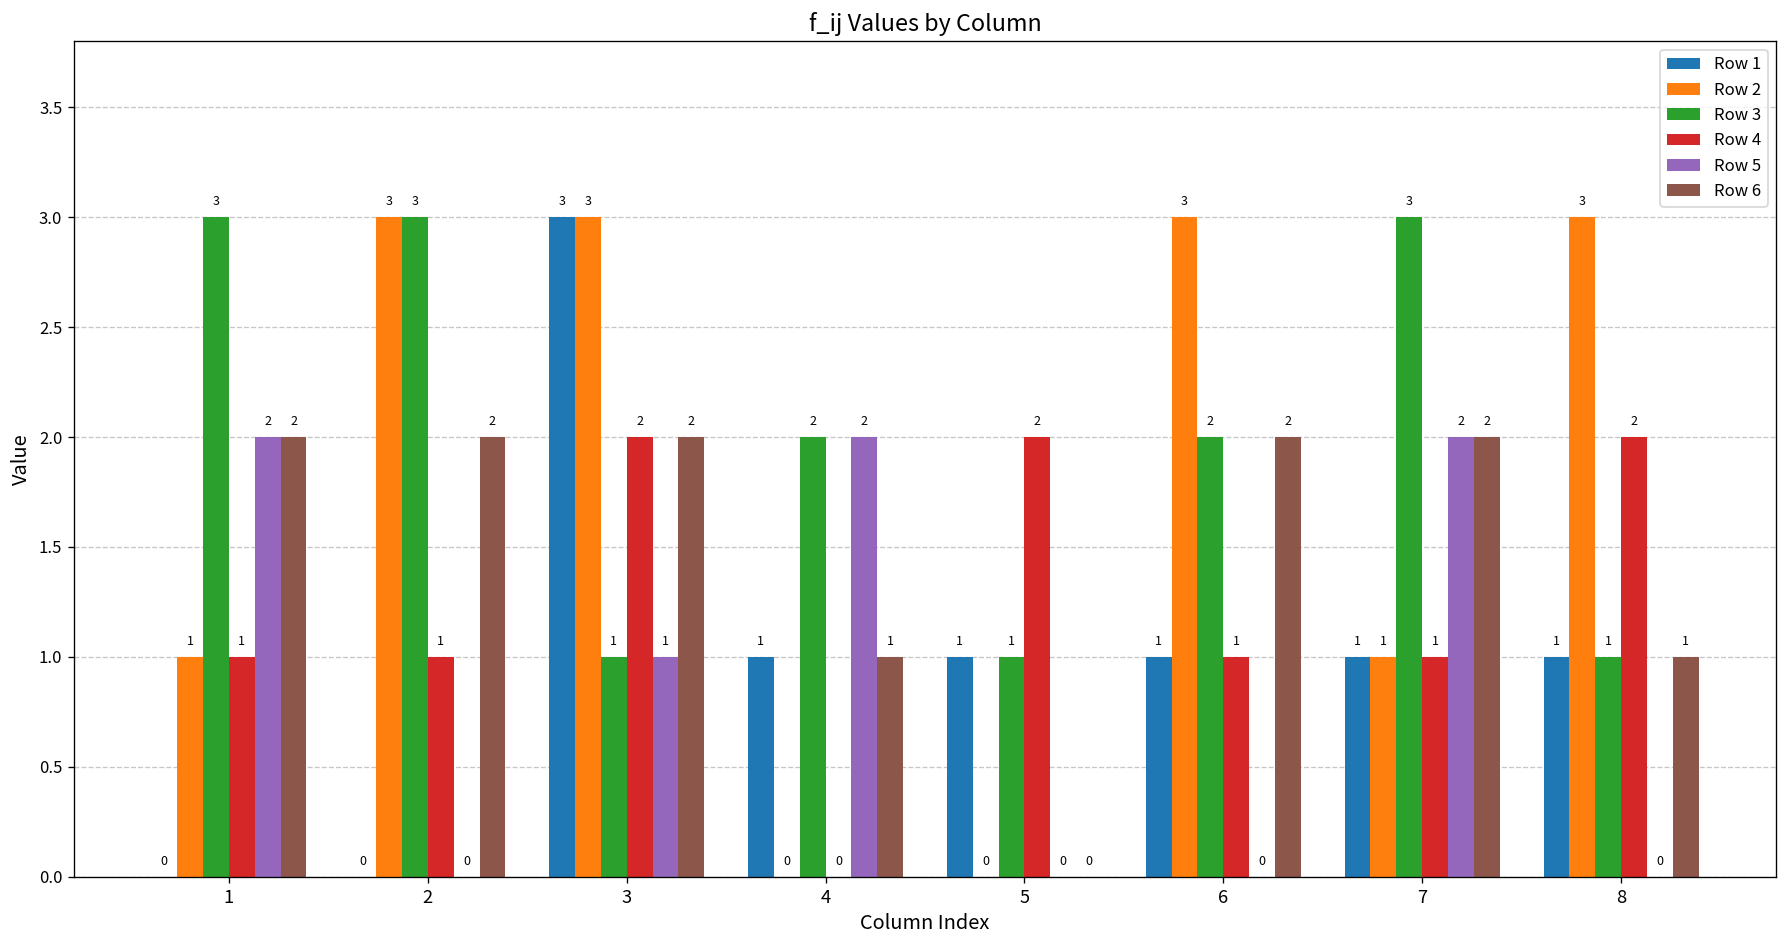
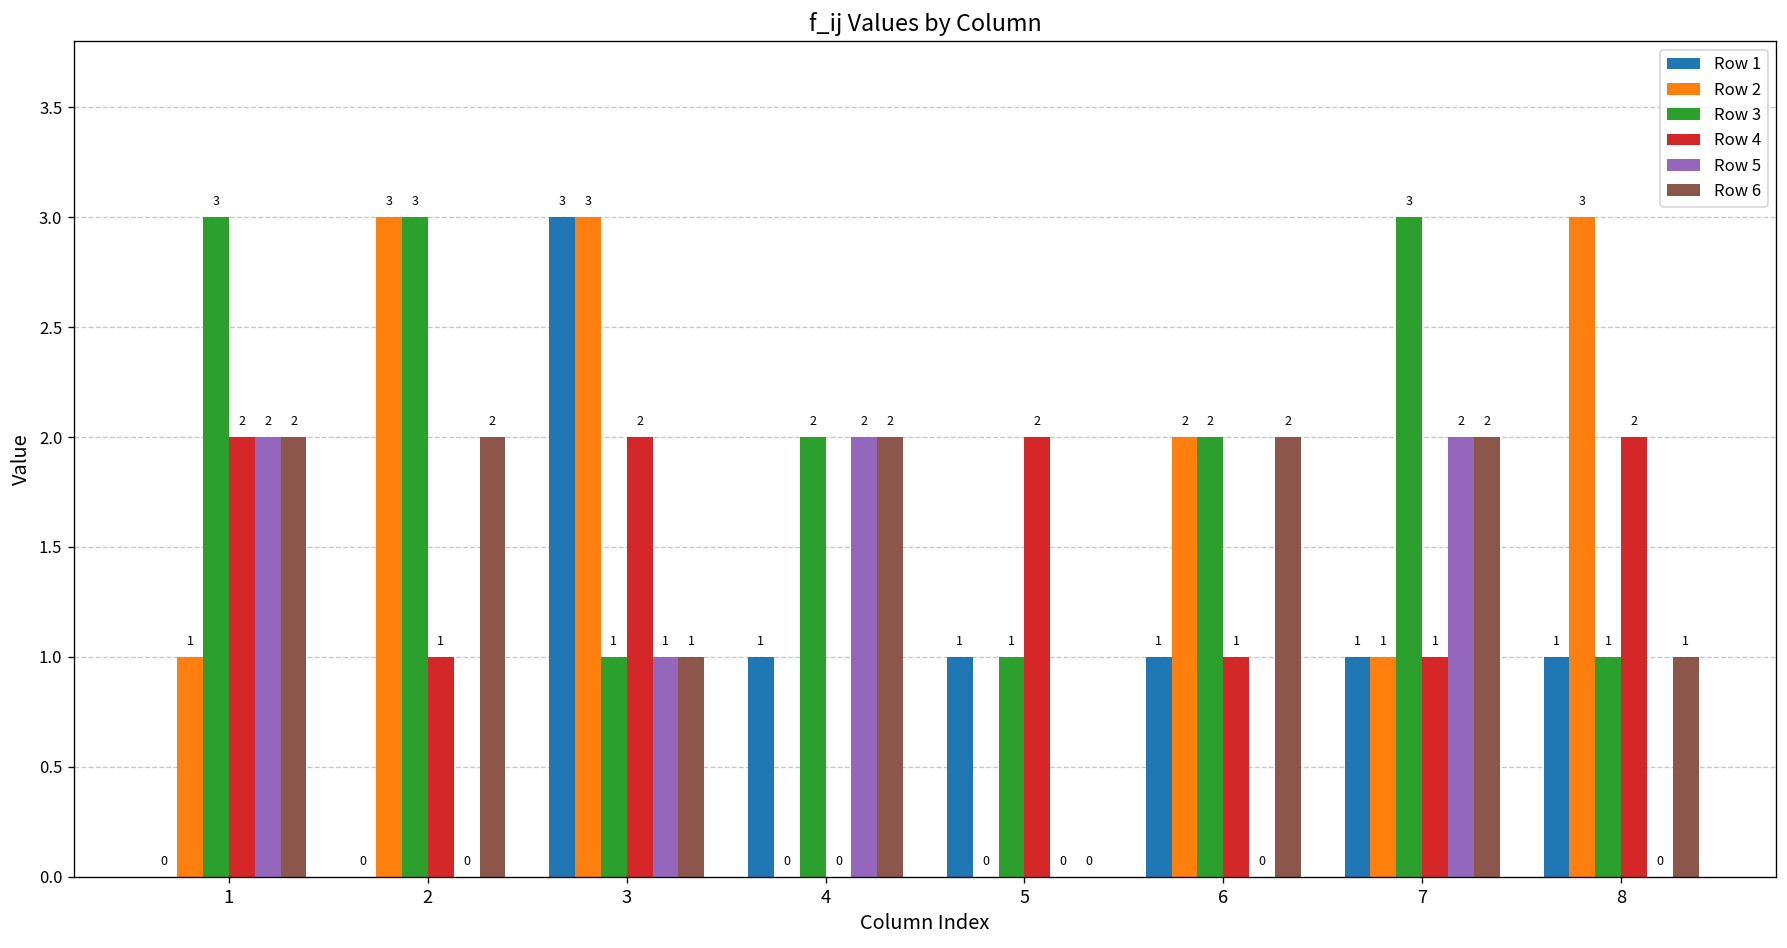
  {
    "Row 1": {
      "1": 0,
      "2": 0,
      "3": 3,
      "4": 1,
      "5": 1,
      "6": 1,
      "7": 1,
      "8": 1
    },
    "Row 2": {
      "1": 1,
      "2": 3,
      "3": 3,
      "4": 0,
      "5": 0,
-     "6": 3,
+     "6": 2,
      "7": 1,
      "8": 3
    },
    "Row 3": {
      "1": 3,
      "2": 3,
      "3": 1,
      "4": 2,
      "5": 1,
      "6": 2,
      "7": 3,
      "8": 1
    },
    "Row 4": {
-     "1": 1,
+     "1": 2,
      "2": 1,
      "3": 2,
      "4": 0,
      "5": 2,
      "6": 1,
      "7": 1,
      "8": 2
    },
    "Row 5": {
      "1": 2,
      "2": 0,
      "3": 1,
      "4": 2,
      "5": 0,
      "6": 0,
      "7": 2,
      "8": 0
    },
    "Row 6": {
      "1": 2,
      "2": 2,
-     "3": 2,
-     "4": 1,
+     "3": 1,
+     "4": 2,
      "5": 0,
      "6": 2,
      "7": 2,
      "8": 1
    }
  }
